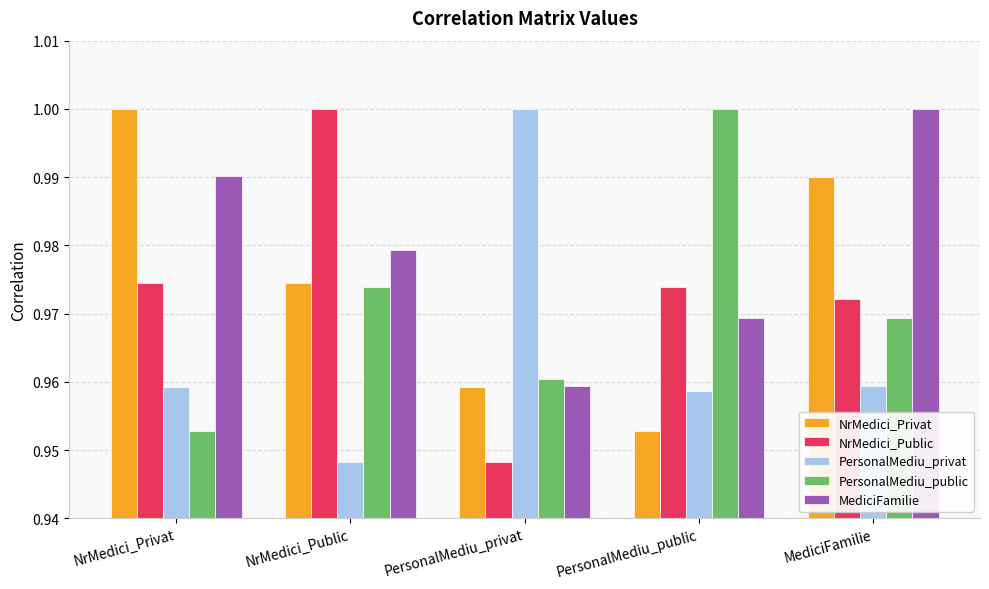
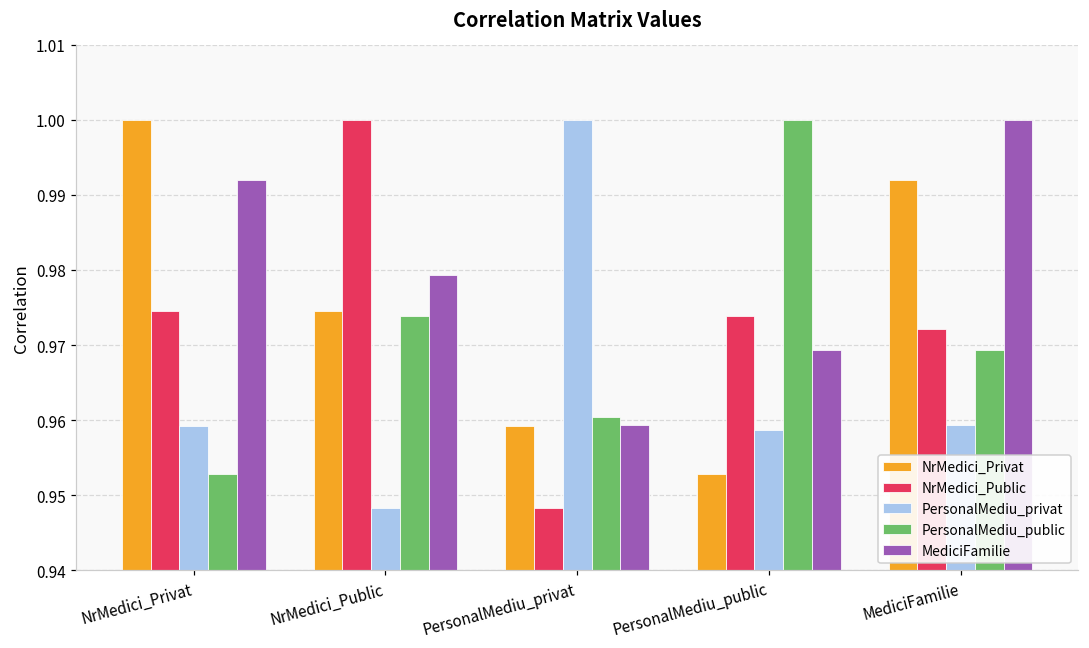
  {
    "NrMedici_Privat": {
      "NrMedici_Privat": 1.000,
      "NrMedici_Public": 0.974,
      "PersonalMediu_privat": 0.959,
      "PersonalMediu_public": 0.953,
-     "MediciFamilie": 0.990
+     "MediciFamilie": 0.992
    },
    "NrMedici_Public": {
      "NrMedici_Privat": 0.974,
      "NrMedici_Public": 1.000,
      "PersonalMediu_privat": 0.948,
      "PersonalMediu_public": 0.974,
      "MediciFamilie": 0.972
    },
    "PersonalMediu_privat": {
      "NrMedici_Privat": 0.959,
      "NrMedici_Public": 0.948,
      "PersonalMediu_privat": 1.000,
      "PersonalMediu_public": 0.959,
      "MediciFamilie": 0.959
    },
    "PersonalMediu_public": {
      "NrMedici_Privat": 0.953,
      "NrMedici_Public": 0.974,
      "PersonalMediu_privat": 0.960,
      "PersonalMediu_public": 1.000,
      "MediciFamilie": 0.969
    },
    "MediciFamilie": {
-     "NrMedici_Privat": 0.990,
+     "NrMedici_Privat": 0.992,
      "NrMedici_Public": 0.979,
      "PersonalMediu_privat": 0.959,
      "PersonalMediu_public": 0.969,
      "MediciFamilie": 1.000
    }
  }
